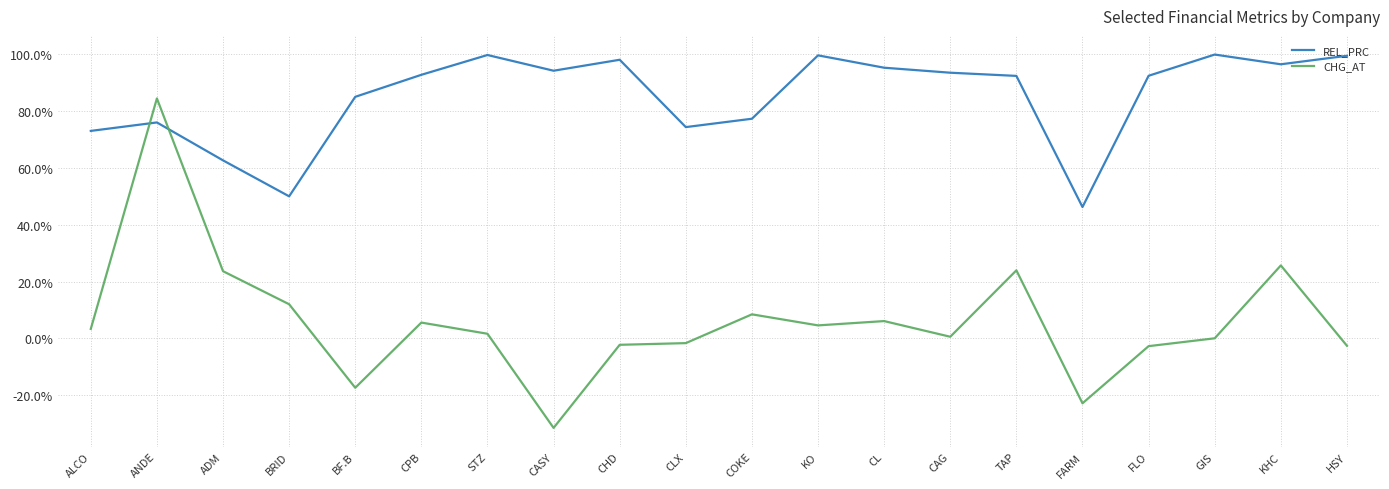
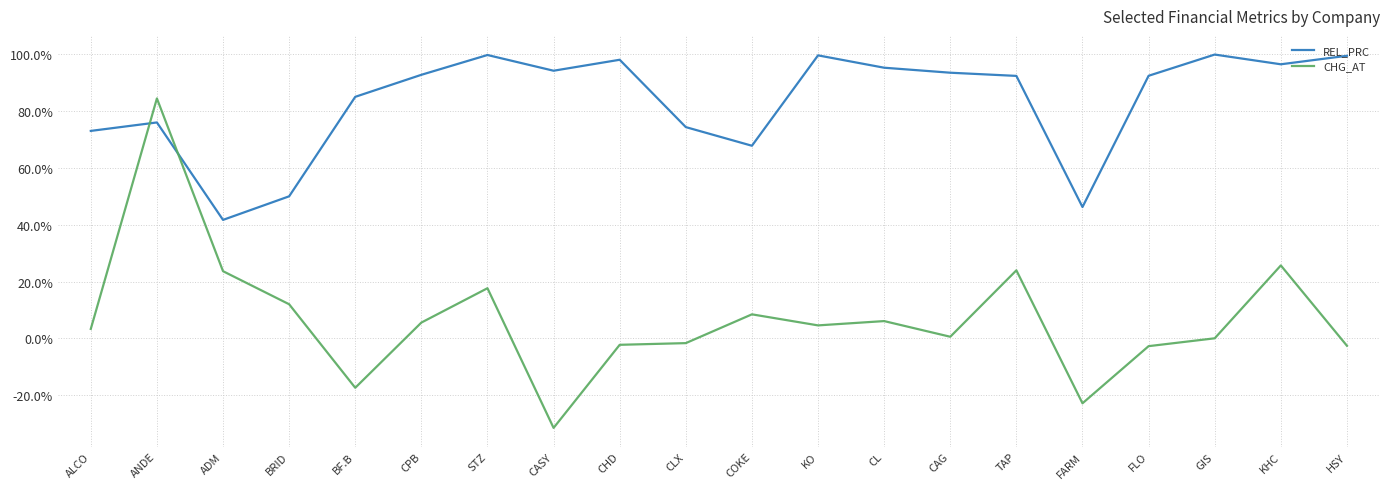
  {
    "REL_PRC": {
      "ALCO": "73%",
      "ANDE": "76%",
-     "ADM": "63%",
+     "ADM": "42%",
      "BRID": "50%",
      "BF.B": "85%",
      "CPB": "93%",
      "STZ": "100%",
      "CASY": "94%",
      "CHD": "98%",
      "CLX": "74%",
-     "COKE": "77%",
+     "COKE": "68%",
      "KO": "100%",
      "CL": "95%",
      "CAG": "93%",
      "TAP": "92%",
      "FARM": "46%",
      "FLO": "92%",
      "GIS": "100%",
      "KHC": "96%",
      "HSY": "99%"
    },
    "CHG_AT": {
      "ALCO": "3%",
      "ANDE": "84%",
      "ADM": "24%",
      "BRID": "12%",
      "BF.B": "-17%",
      "CPB": "6%",
-     "STZ": "2%",
+     "STZ": "18%",
      "CASY": "-31%",
      "CHD": "-2%",
      "CLX": "-2%",
      "COKE": "8%",
      "KO": "5%",
      "CL": "6%",
      "CAG": "1%",
      "TAP": "24%",
      "FARM": "-23%",
      "FLO": "-3%",
      "GIS": "0%",
      "KHC": "26%",
      "HSY": "-3%"
    }
  }
